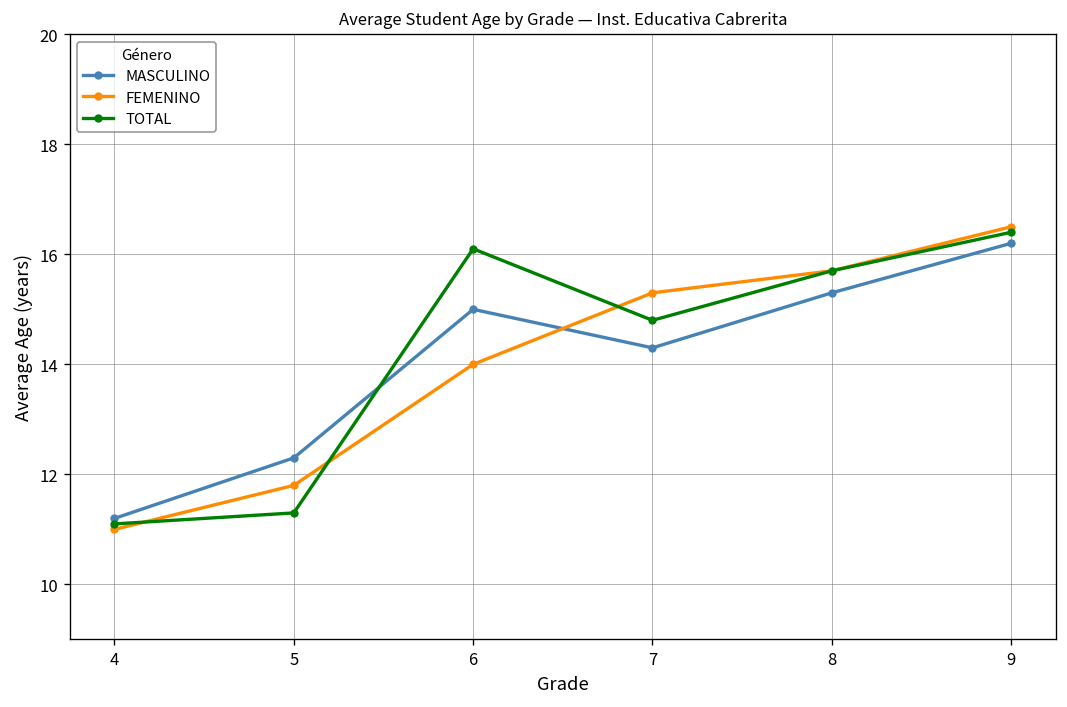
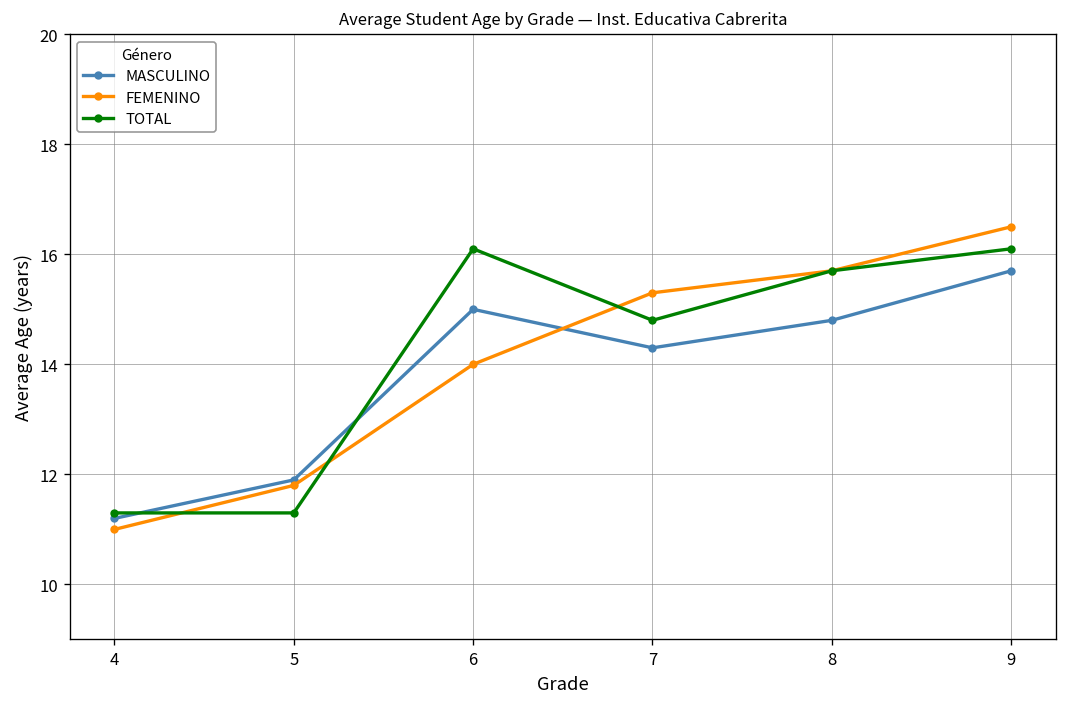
  {
    "MASCULINO": {
      "4": 11.2,
-     "5": 12.3,
+     "5": 11.9,
      "6": 15.0,
      "7": 14.3,
-     "8": 15.3,
-     "9": 16.2
+     "8": 14.8,
+     "9": 15.7
    },
    "FEMENINO": {
      "4": 11.0,
      "5": 11.8,
      "6": 14.0,
      "7": 15.3,
      "9": 16.5
    },
    "TOTAL": {
-     "4": 11.1,
+     "4": 11.3,
      "5": 11.3,
      "6": 16.1,
      "7": 14.8,
-     "9": 16.4
+     "9": 16.1
    }
  }
